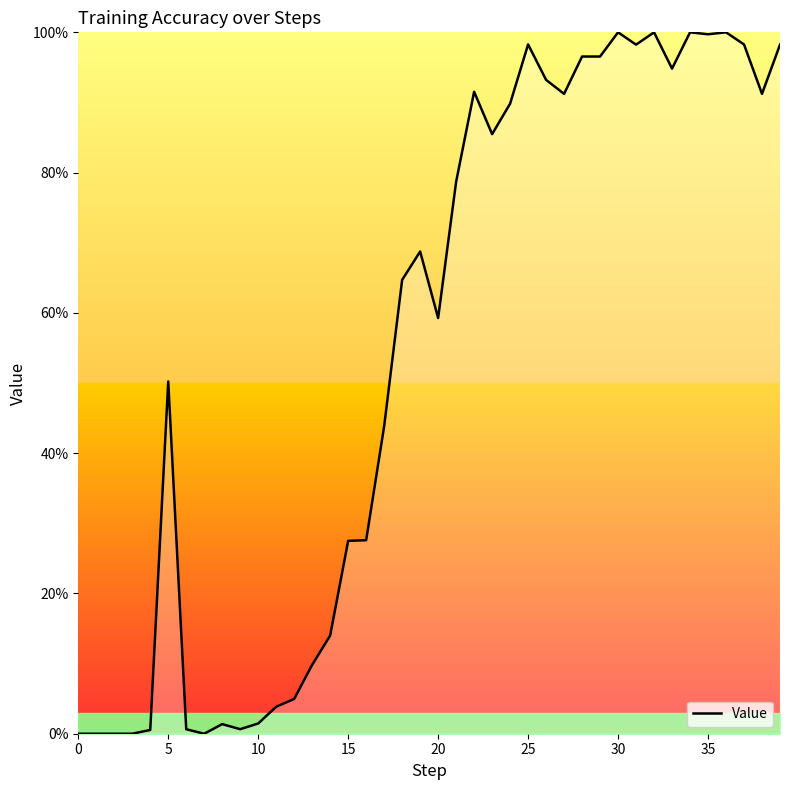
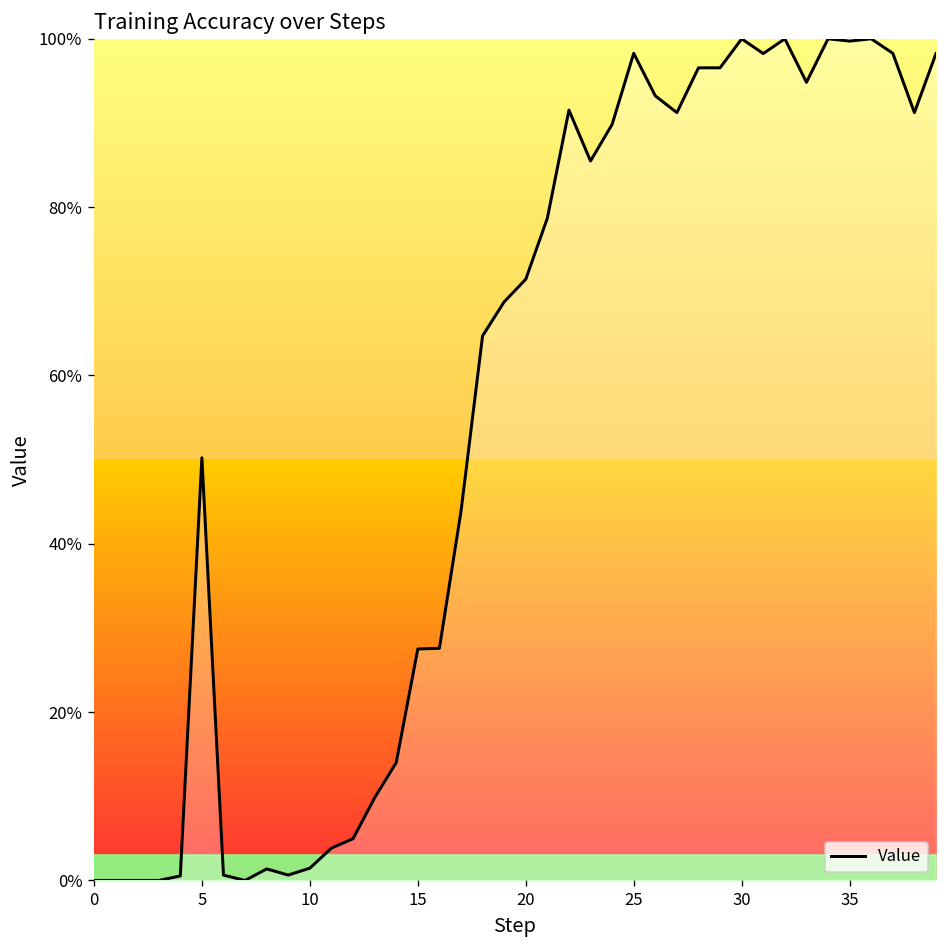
  {
    "Value": {
      "0": "0%",
      "5": "50%",
      "10": "1%",
      "15": "28%",
-     "20": "59%",
+     "20": "71%",
      "25": "98%",
      "30": "100%",
      "35": "100%"
    }
  }
